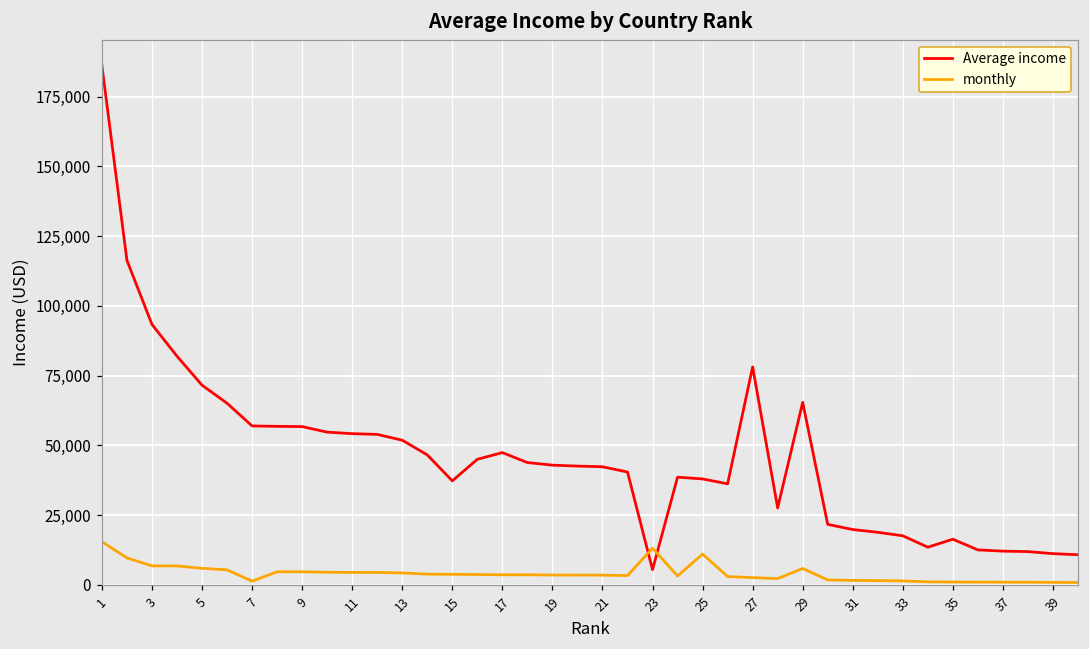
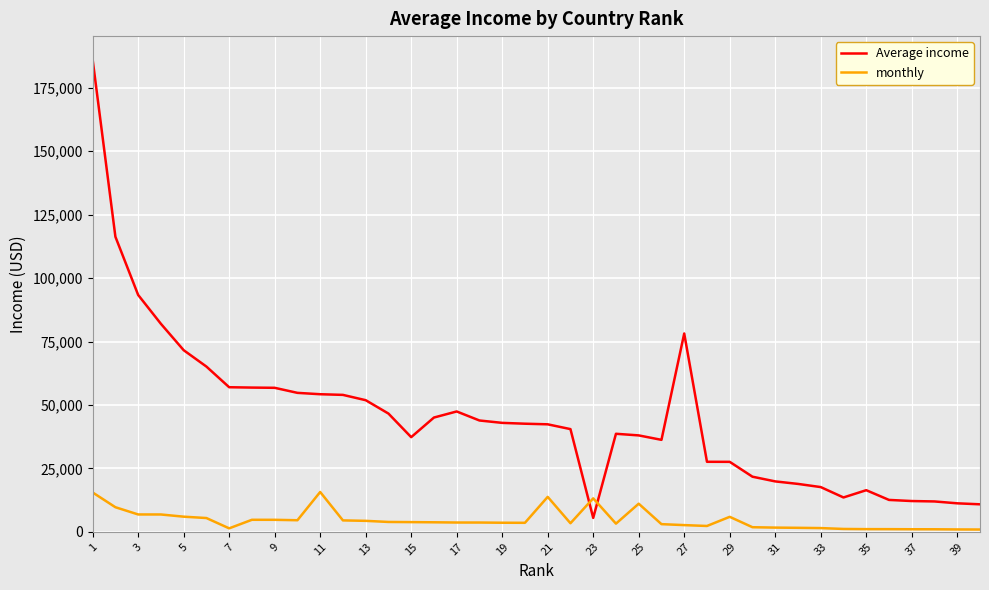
  {
    "Average income": {
      "1": "186,000",
      "3": "93,000",
      "5": "72,000",
      "7": "57,000",
      "9": "57,000",
      "11": "54,000",
      "13": "52,000",
      "15": "37,000",
      "17": "47,000",
      "19": "43,000",
      "21": "42,000",
      "23": "5,000",
      "25": "38,000",
      "27": "78,000",
-     "29": "65,000",
+     "29": "28,000",
      "31": "20,000",
      "33": "18,000",
      "35": "16,000",
      "37": "12,000",
      "39": "11,000"
    },
    "monthly": {
      "1": "16,000",
      "3": "7,000",
      "5": "6,000",
      "7": "1,000",
      "9": "5,000",
-     "11": "5,000",
+     "11": "16,000",
      "13": "4,000",
      "15": "4,000",
      "17": "4,000",
      "19": "4,000",
-     "21": "4,000",
+     "21": "14,000",
      "23": "13,000",
      "25": "11,000",
      "27": "3,000",
      "29": "6,000",
      "31": "2,000",
      "33": "1,000",
      "35": "1,000",
      "37": "1,000",
      "39": "1,000"
    }
  }
